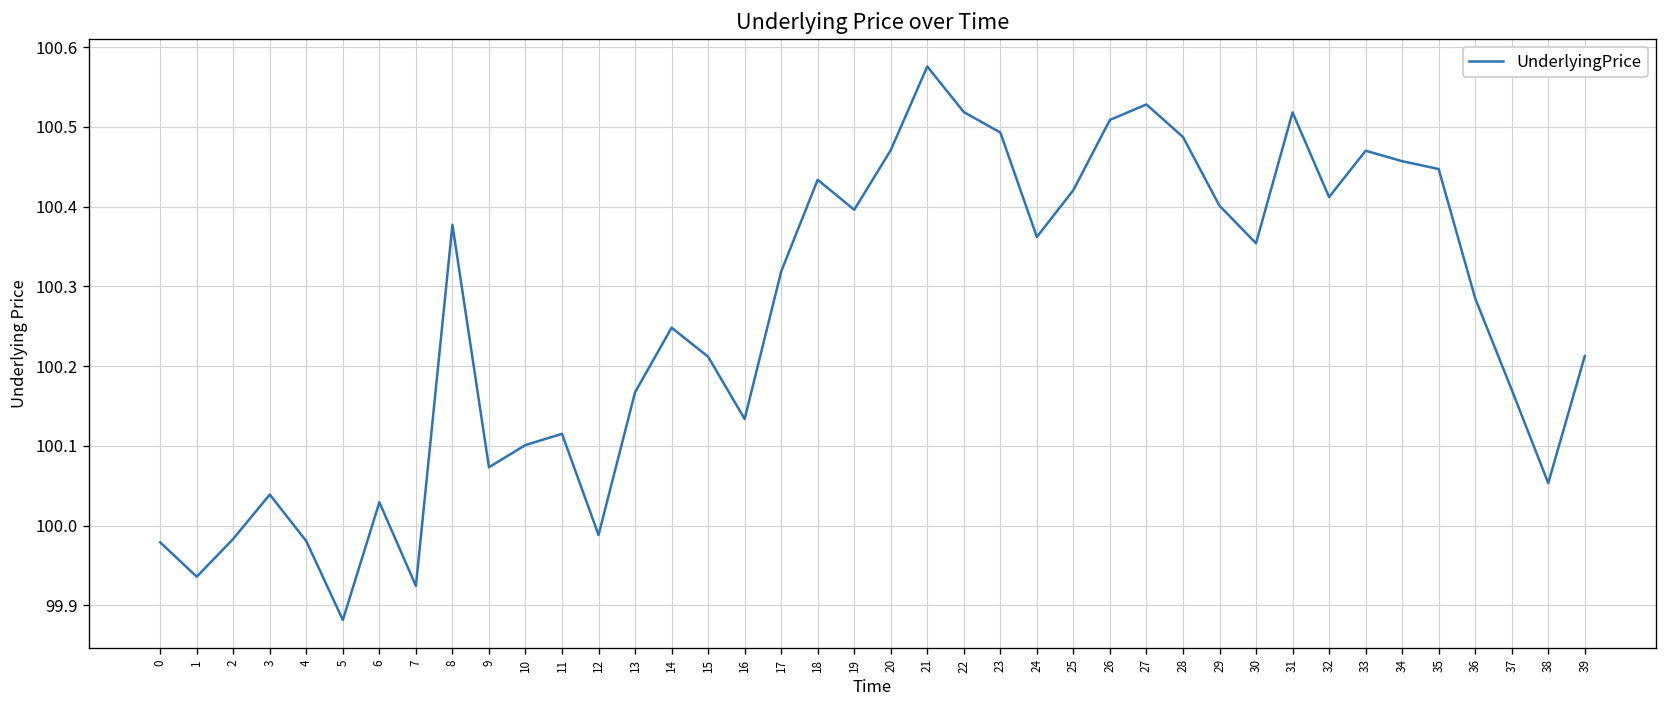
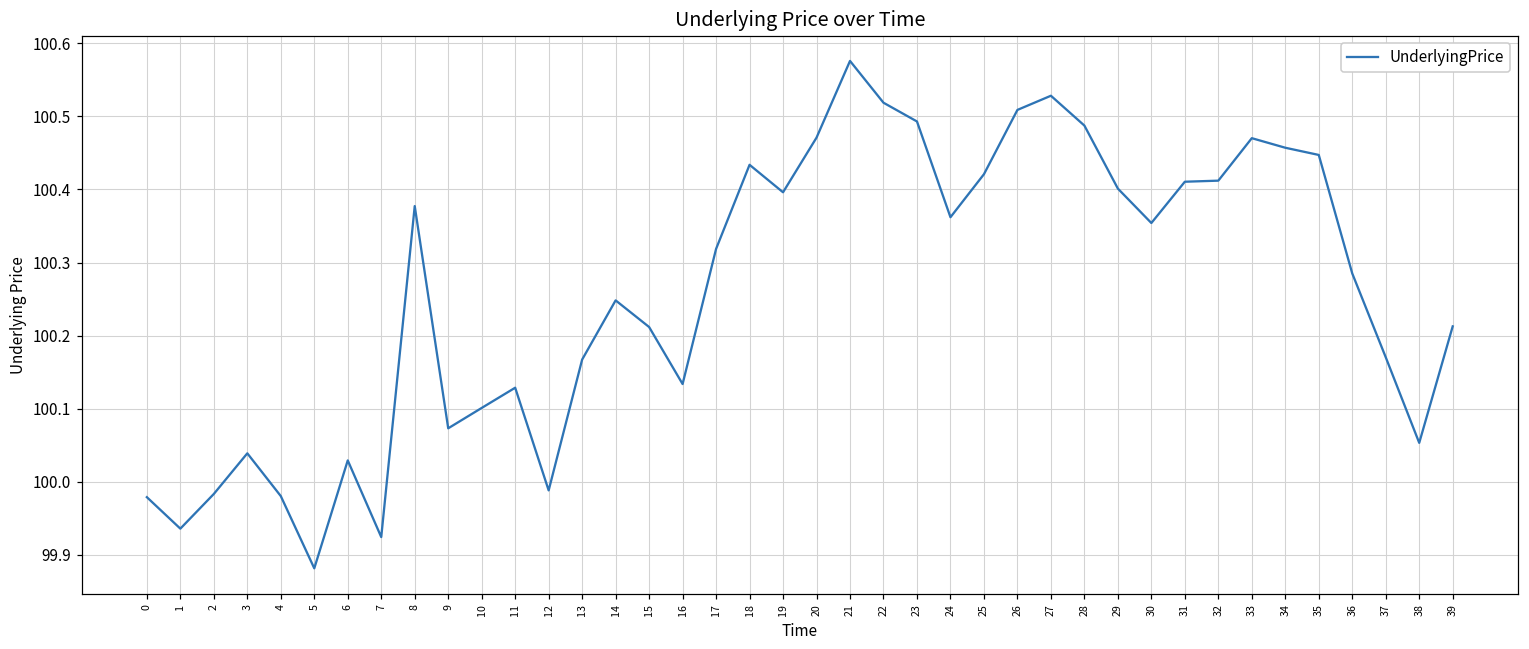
  {
    "0": 99.98,
    "1": 99.94,
    "2": 99.98,
    "3": 100.04,
    "4": 99.98,
    "5": 99.88,
    "6": 100.03,
    "7": 99.92,
    "8": 100.38,
    "9": 100.07,
    "10": 100.10,
-   "11": 100.11,
+   "11": 100.13,
    "12": 99.99,
    "13": 100.17,
    "14": 100.25,
    "15": 100.21,
    "16": 100.13,
    "17": 100.32,
    "18": 100.43,
    "19": 100.40,
    "20": 100.47,
    "21": 100.58,
    "22": 100.52,
    "23": 100.49,
    "24": 100.36,
    "25": 100.42,
    "26": 100.51,
    "27": 100.53,
    "28": 100.49,
    "29": 100.40,
    "30": 100.35,
-   "31": 100.52,
+   "31": 100.41,
    "32": 100.41,
    "33": 100.47,
    "34": 100.46,
    "35": 100.45,
    "36": 100.29,
    "37": 100.17,
    "38": 100.05,
    "39": 100.21
  }
